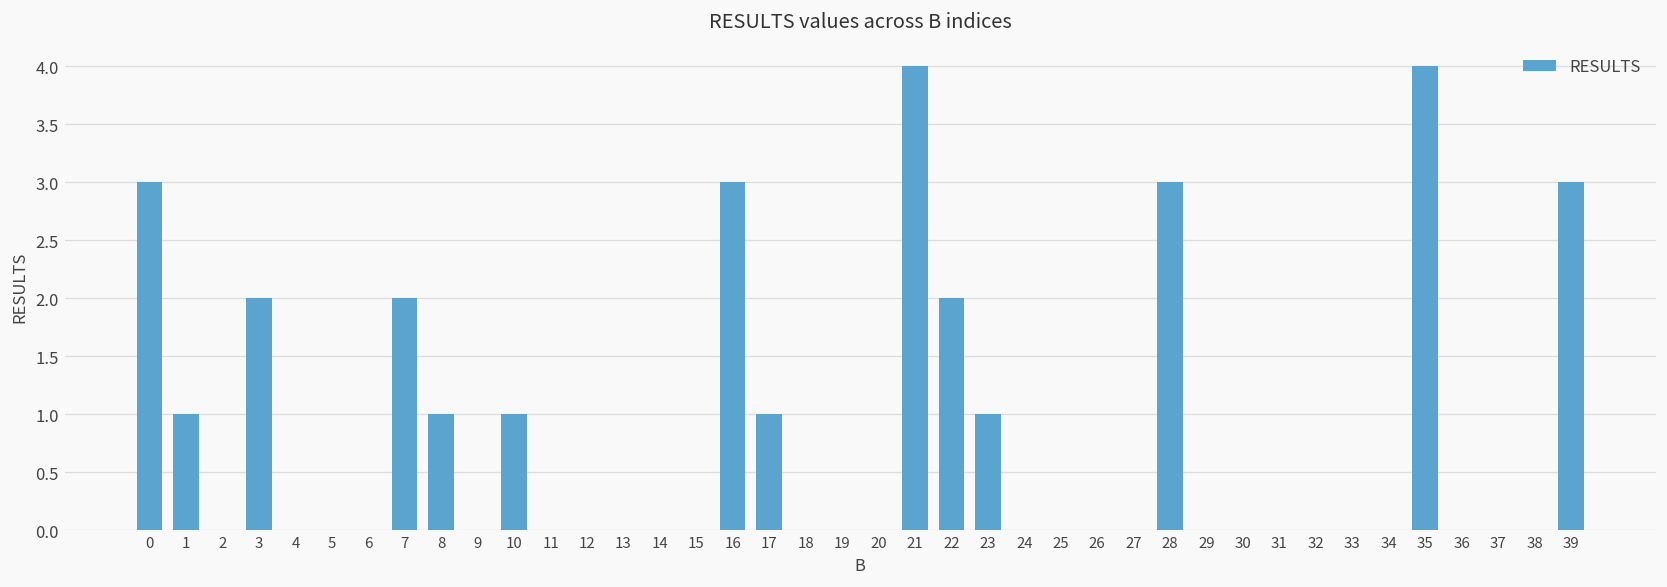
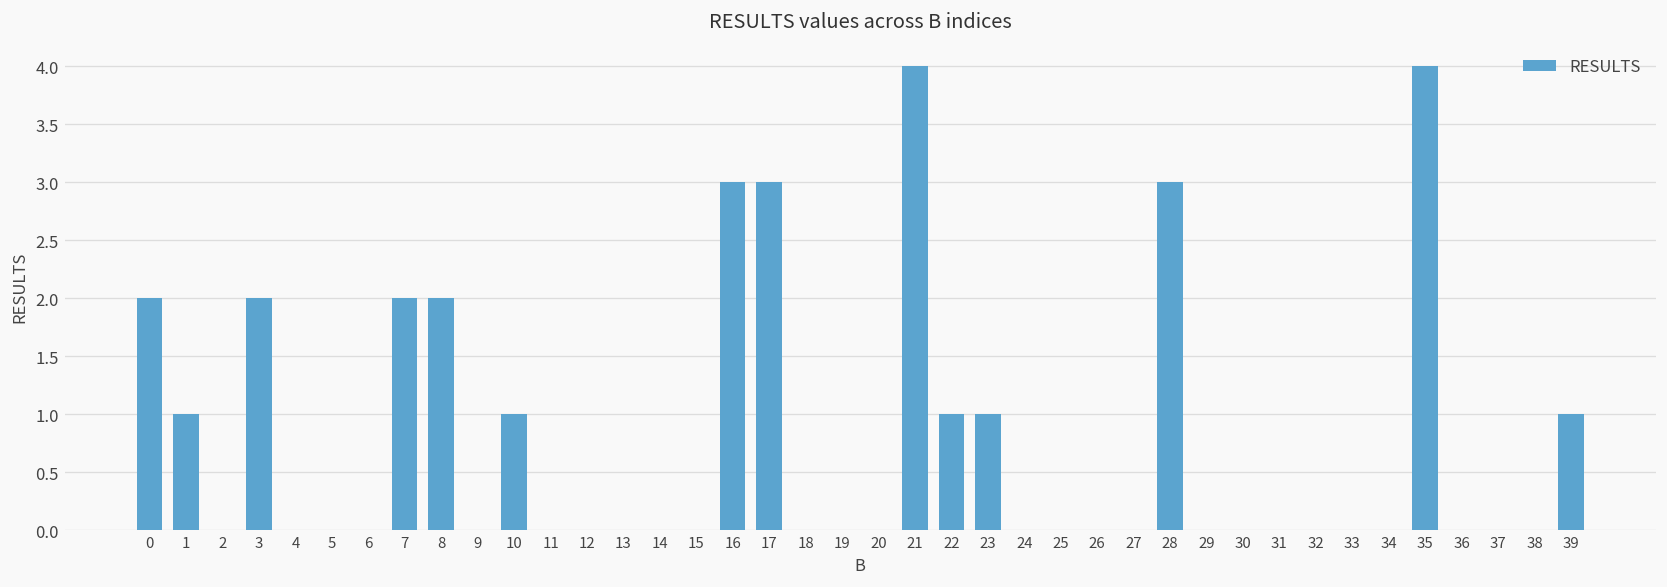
  {
-   "0": 3,
+   "0": 2,
    "1": 1,
    "2": 0,
    "3": 2,
    "4": 0,
    "5": 0,
    "6": 0,
    "7": 2,
-   "8": 1,
+   "8": 2,
    "9": 0,
    "10": 1,
    "11": 0,
    "12": 0,
    "13": 0,
    "14": 0,
    "15": 0,
    "16": 3,
-   "17": 1,
+   "17": 3,
    "18": 0,
    "19": 0,
    "20": 0,
    "21": 4,
-   "22": 2,
+   "22": 1,
    "23": 1,
    "24": 0,
    "25": 0,
    "26": 0,
    "27": 0,
    "28": 3,
    "29": 0,
    "30": 0,
    "31": 0,
    "32": 0,
    "33": 0,
    "34": 0,
    "35": 4,
    "36": 0,
    "37": 0,
    "38": 0,
-   "39": 3
+   "39": 1
  }
